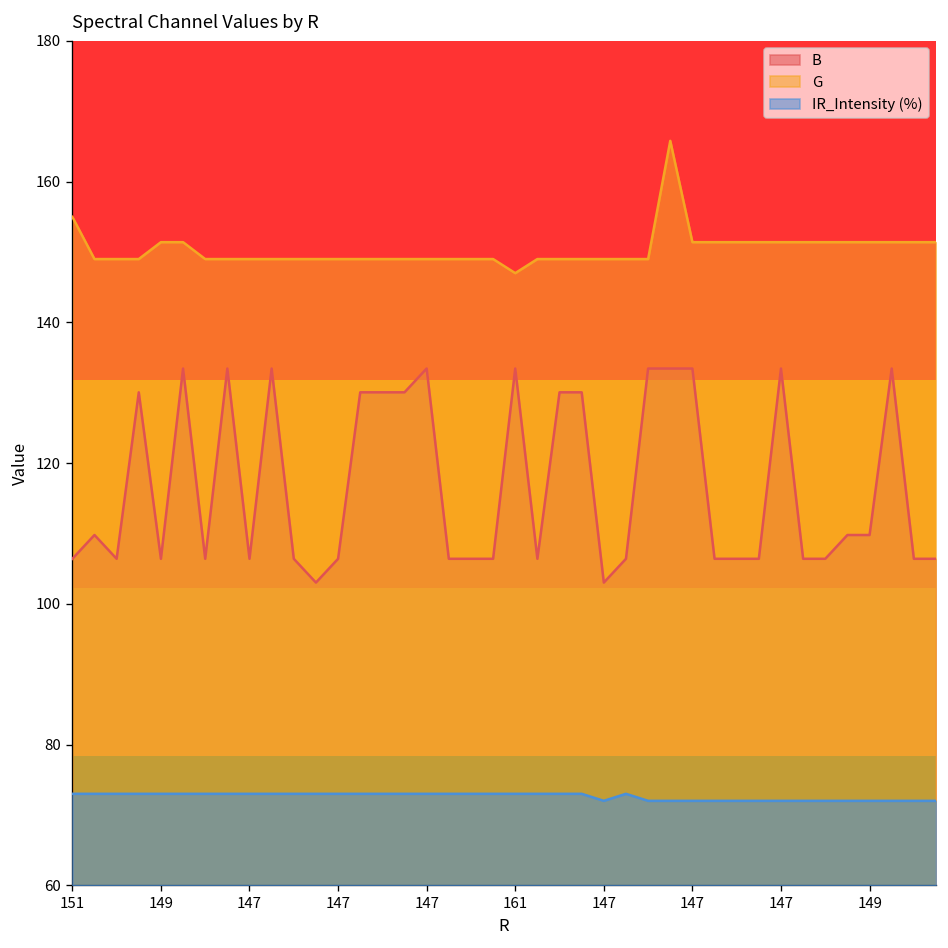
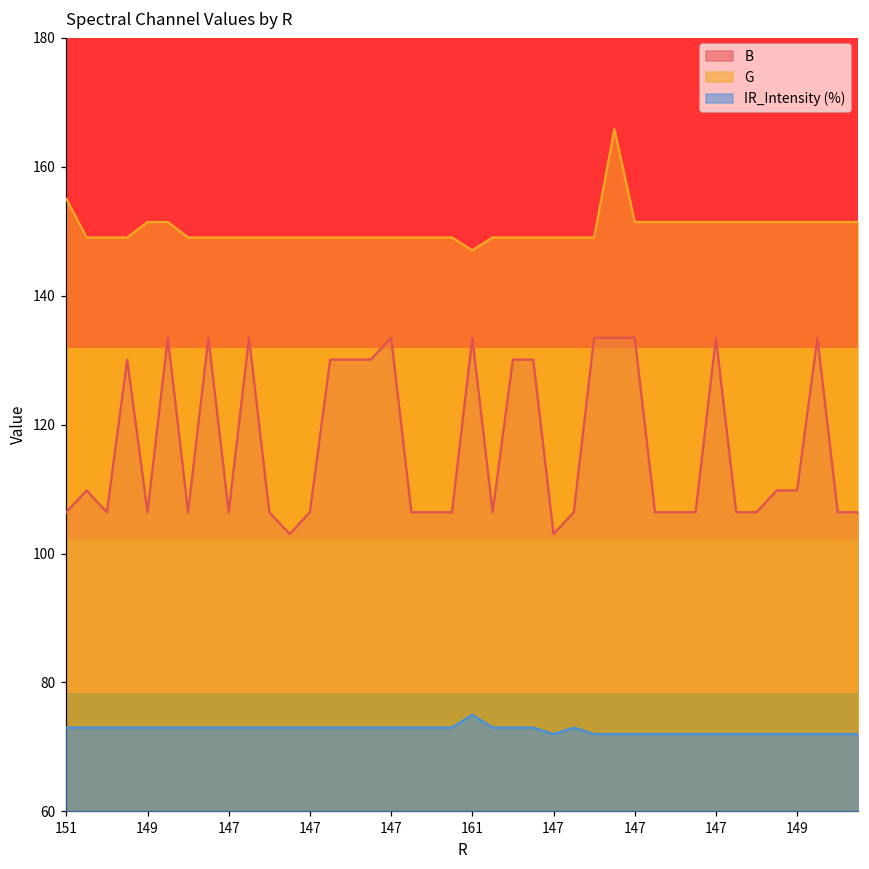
  {
    "B": {
      "151": 106,
      "161": 133
    },
    "G": {
      "151": 155,
      "161": 147
    },
    "IR_Intensity (%)": {
      "151": 73,
-     "161": 73
+     "161": 75
    }
  }
